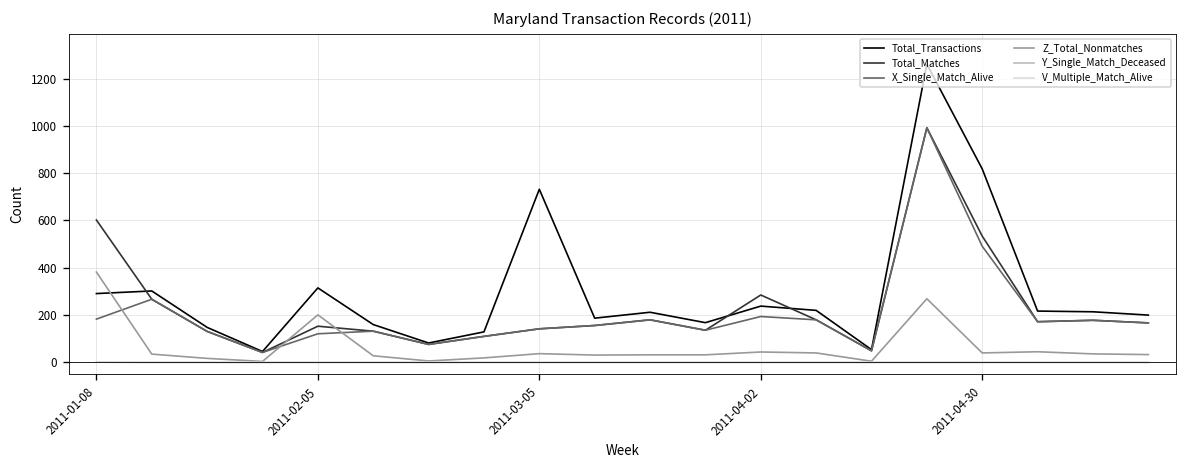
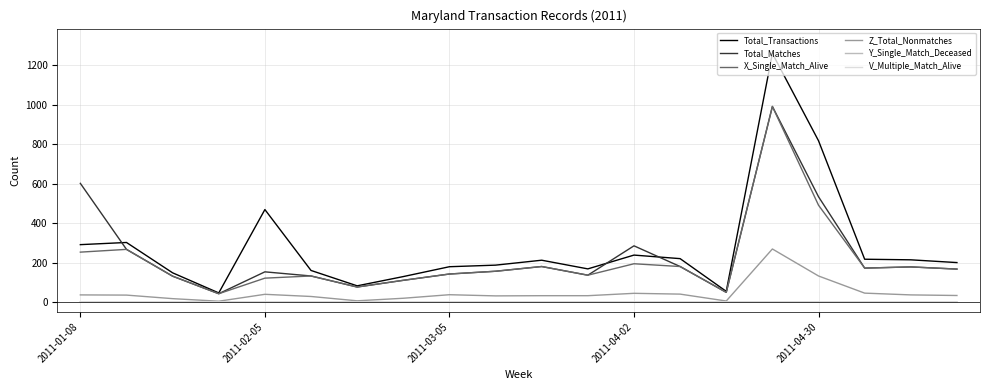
  {
    "Total_Transactions": {
      "2011-01-08": 290,
-     "2011-02-05": 320,
-     "2011-03-05": 730,
+     "2011-02-05": 470,
+     "2011-03-05": 180,
      "2011-04-02": 240,
      "2011-04-30": 820
    },
    "Total_Matches": {
      "2011-01-08": 600,
      "2011-02-05": 150,
      "2011-04-02": 290,
      "2011-04-30": 530
    },
    "X_Single_Match_Alive": {
-     "2011-01-08": 180,
+     "2011-01-08": 250,
      "2011-02-05": 120,
      "2011-04-02": 190,
      "2011-04-30": 490
    },
    "Z_Total_Nonmatches": {
-     "2011-01-08": 380,
-     "2011-02-05": 200,
+     "2011-01-08": 40,
+     "2011-02-05": 40,
      "2011-03-05": 40,
      "2011-04-02": 40,
-     "2011-04-30": 40
+     "2011-04-30": 130
    },
    "V_Multiple_Match_Alive": {
      "2011-01-08": 0,
      "2011-02-05": 0,
      "2011-03-05": 0,
      "2011-04-02": 0,
      "2011-04-30": 0
    }
  }
